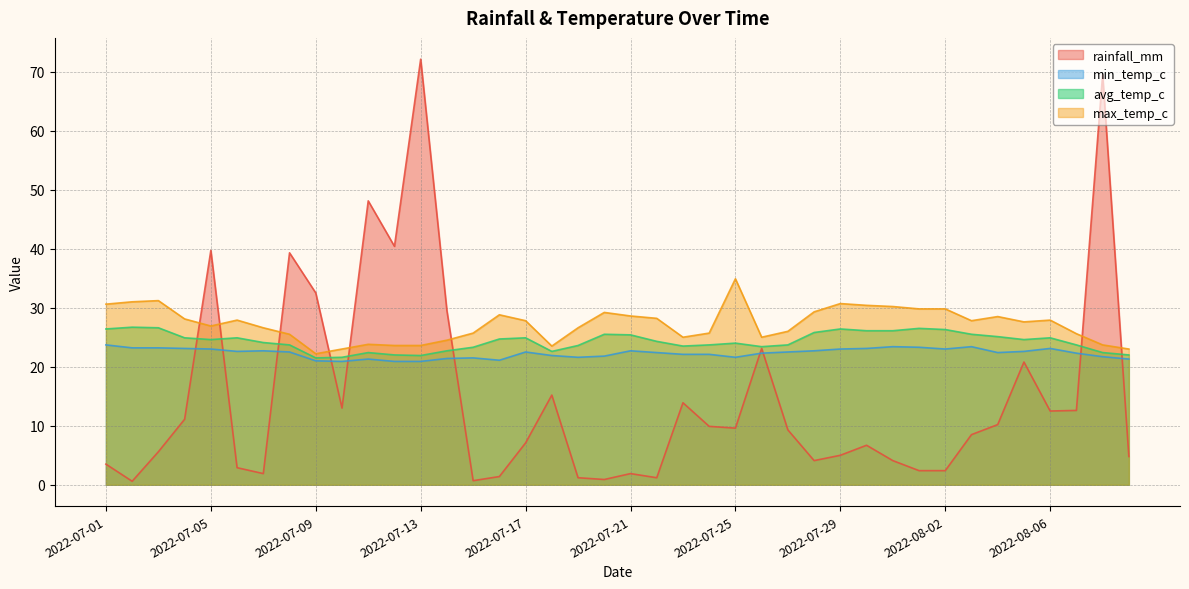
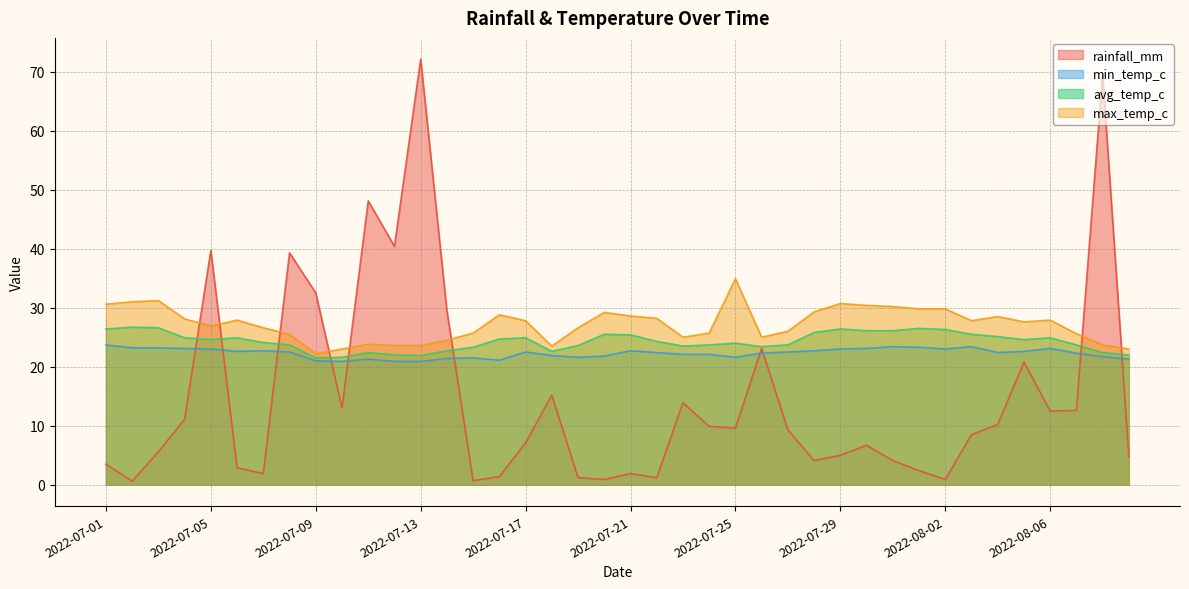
  {
    "rainfall_mm": {
      "2022-07-01": 4,
      "2022-07-05": 40,
      "2022-07-09": 33,
      "2022-07-13": 72,
      "2022-07-17": 7,
      "2022-07-21": 2,
      "2022-07-25": 10,
      "2022-07-29": 5,
-     "2022-08-02": 2,
+     "2022-08-02": 1,
      "2022-08-06": 13
    },
    "min_temp_c": {
      "2022-07-01": 24,
      "2022-07-05": 23,
      "2022-07-09": 21,
      "2022-07-13": 21,
      "2022-07-17": 23,
      "2022-07-21": 23,
      "2022-07-25": 22,
      "2022-07-29": 23,
      "2022-08-02": 23,
      "2022-08-06": 23
    },
    "avg_temp_c": {
      "2022-07-01": 26,
      "2022-07-05": 25,
      "2022-07-09": 22,
      "2022-07-13": 22,
      "2022-07-17": 25,
      "2022-07-21": 25,
      "2022-07-25": 24,
      "2022-07-29": 26,
      "2022-08-02": 26,
      "2022-08-06": 25
    },
    "max_temp_c": {
      "2022-07-01": 31,
      "2022-07-05": 27,
      "2022-07-09": 22,
      "2022-07-13": 24,
      "2022-07-17": 28,
      "2022-07-21": 29,
      "2022-07-25": 35,
      "2022-07-29": 31,
      "2022-08-02": 30,
      "2022-08-06": 28
    }
  }
